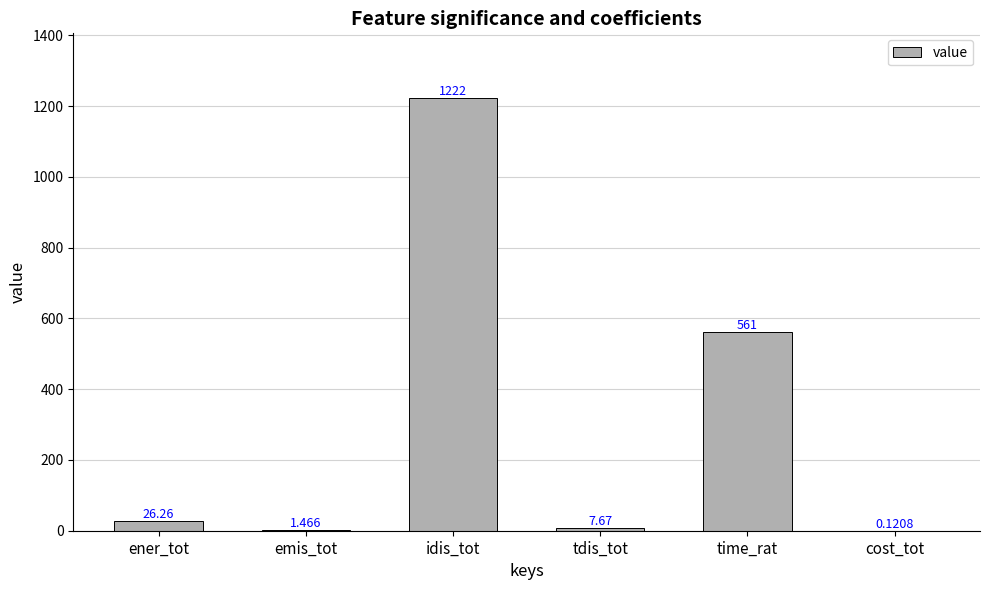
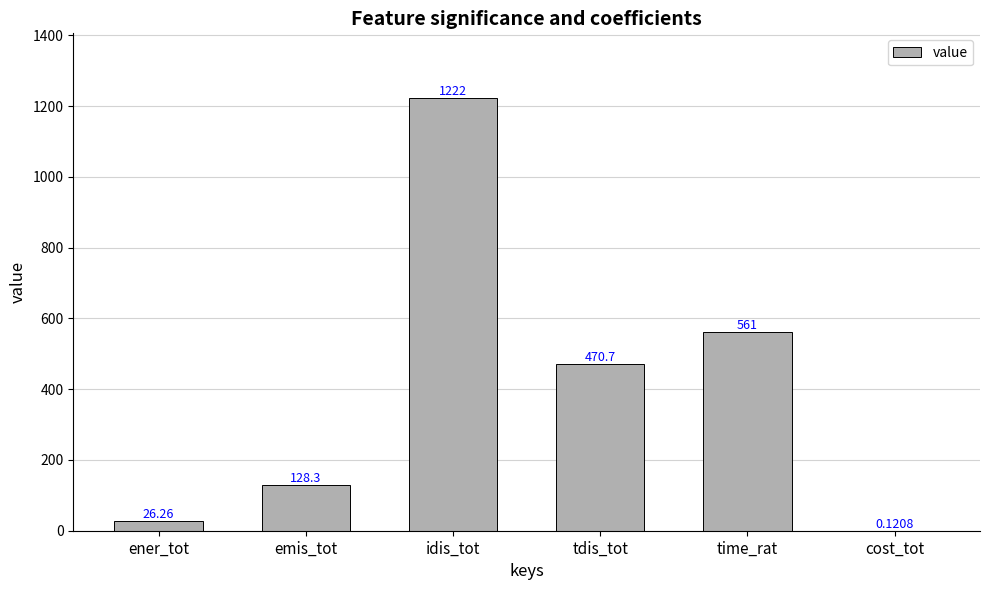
  {
    "ener_tot": 26.26,
-   "emis_tot": 1.466,
+   "emis_tot": 128.3,
    "idis_tot": 1222,
-   "tdis_tot": 7.67,
+   "tdis_tot": 470.7,
    "time_rat": 561,
    "cost_tot": 0.1208
  }
